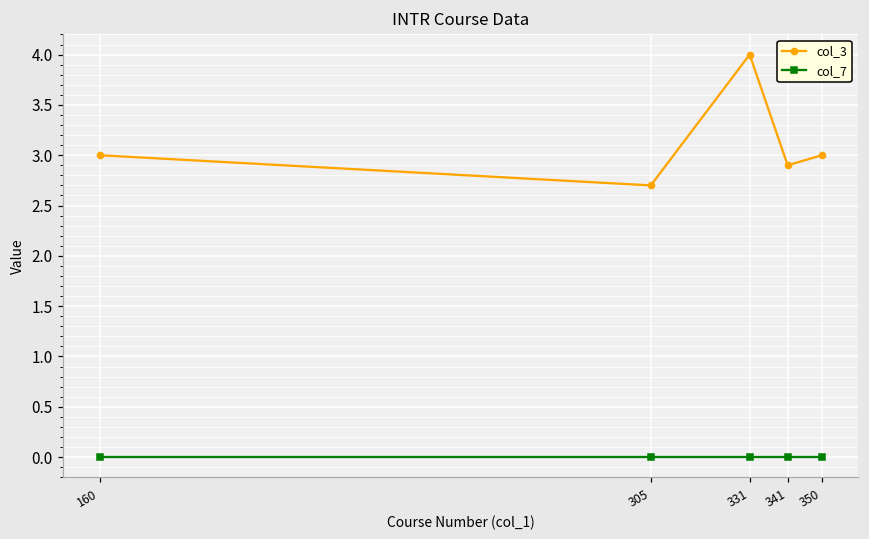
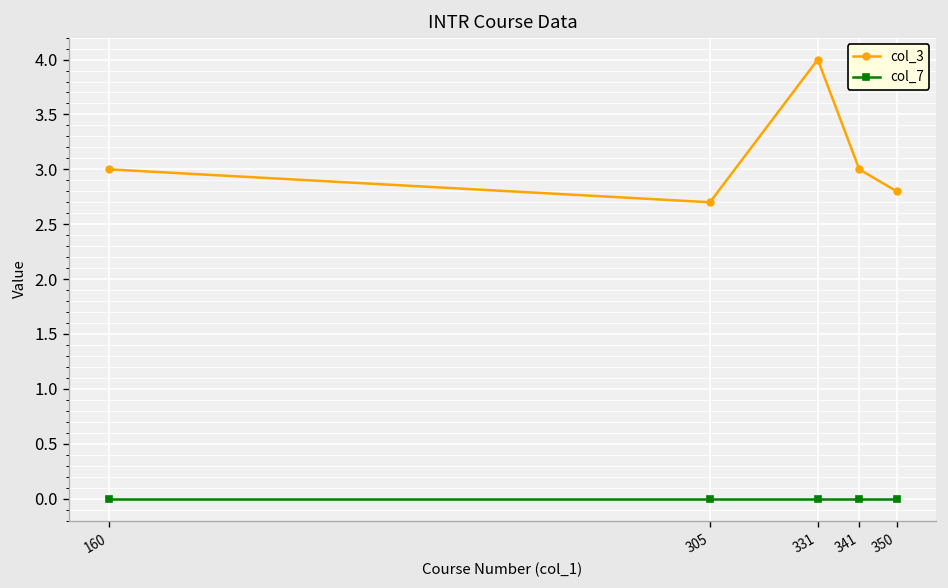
  {
    "col_3": {
      "160": 3.0,
      "305": 2.7,
      "331": 4.0,
-     "341": 2.9,
-     "350": 3.0
+     "341": 3.0,
+     "350": 2.8
    },
    "col_7": {
      "160": 0.0,
      "305": 0.0,
      "331": 0.0,
      "341": 0.0,
      "350": 0.0
    }
  }
